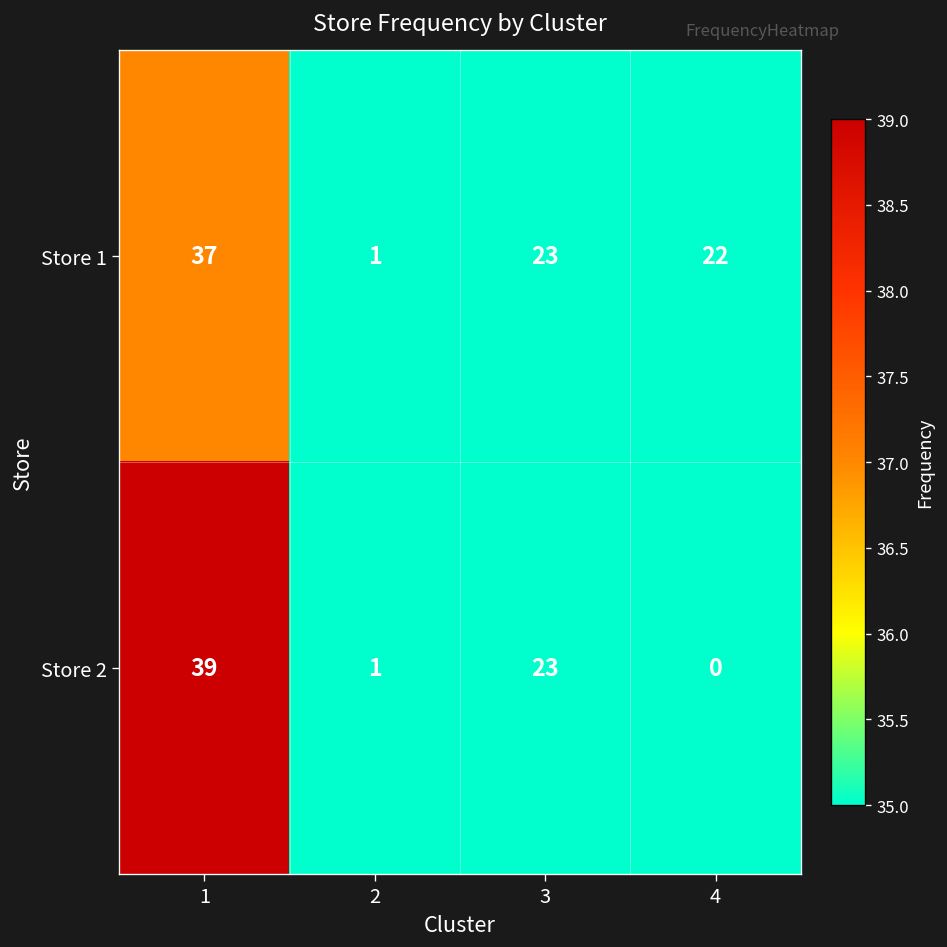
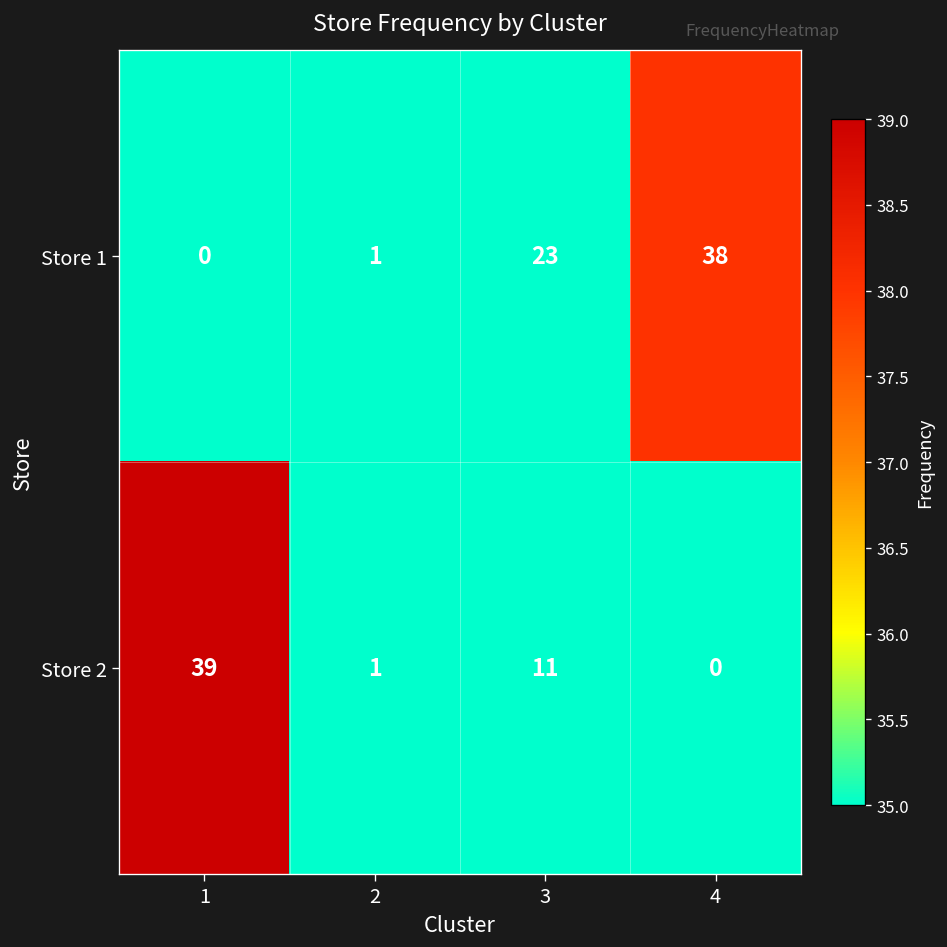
  {
    "Store 1": {
-     "1": 37,
+     "1": 0,
      "2": 1,
      "3": 23,
-     "4": 22
+     "4": 38
    },
    "Store 2": {
      "1": 39,
      "2": 1,
-     "3": 23,
+     "3": 11,
      "4": 0
    }
  }
